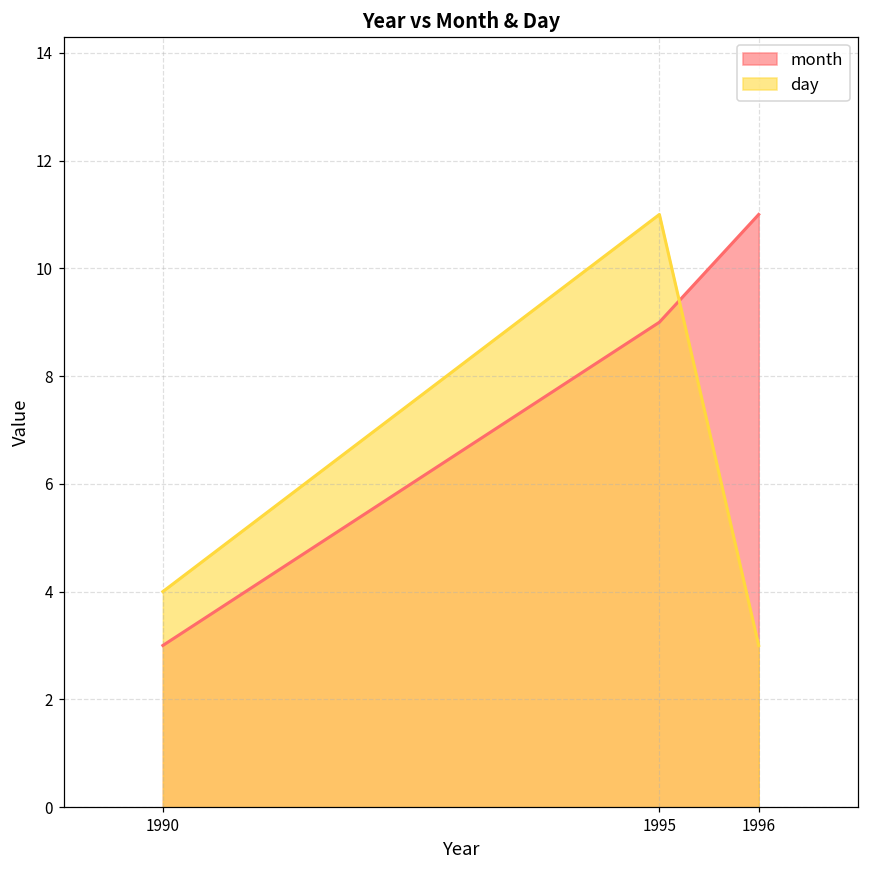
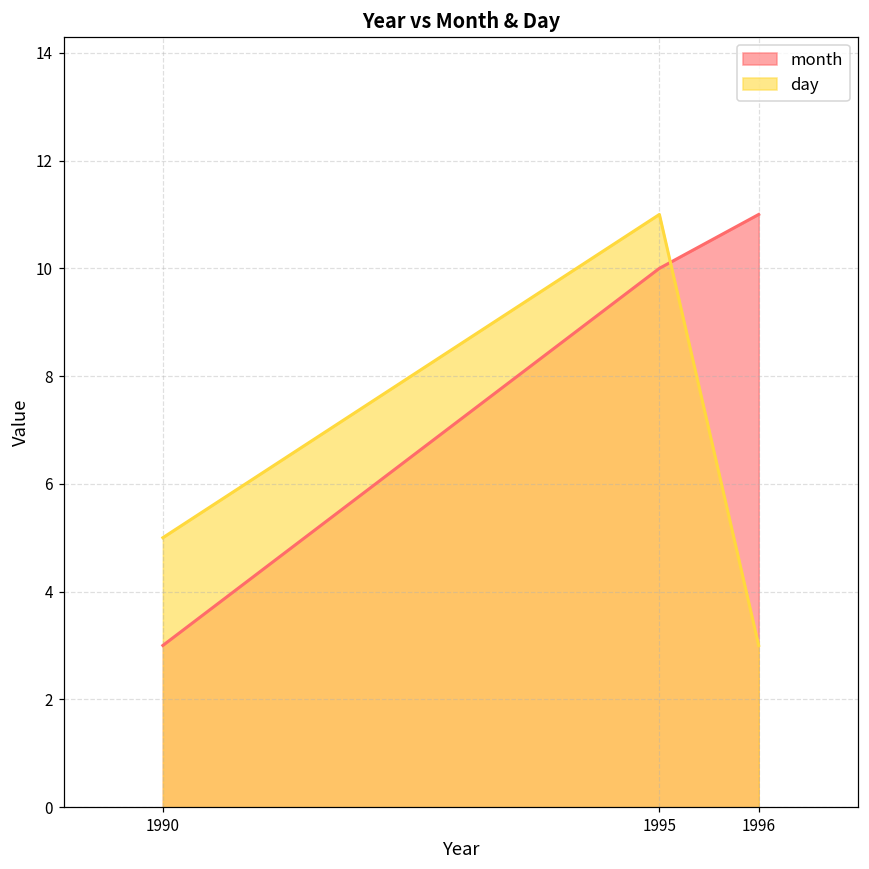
  {
    "month": {
      "1990": 3,
-     "1995": 9,
+     "1995": 10,
      "1996": 11
    },
    "day": {
-     "1990": 4,
+     "1990": 5,
      "1995": 11,
      "1996": 3
    }
  }
